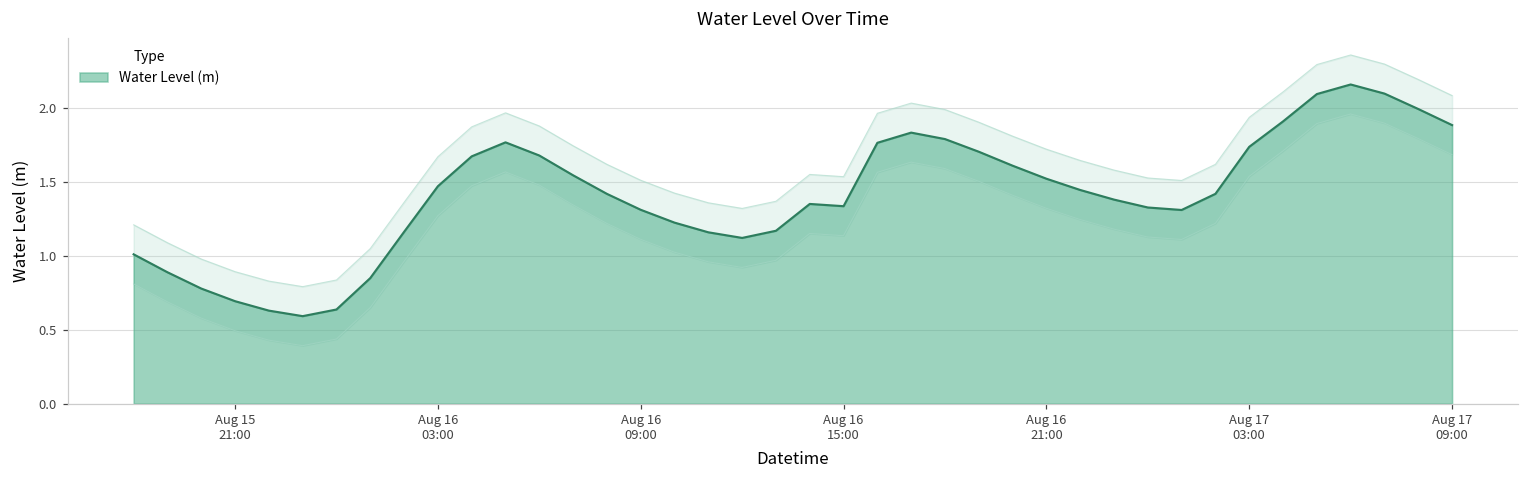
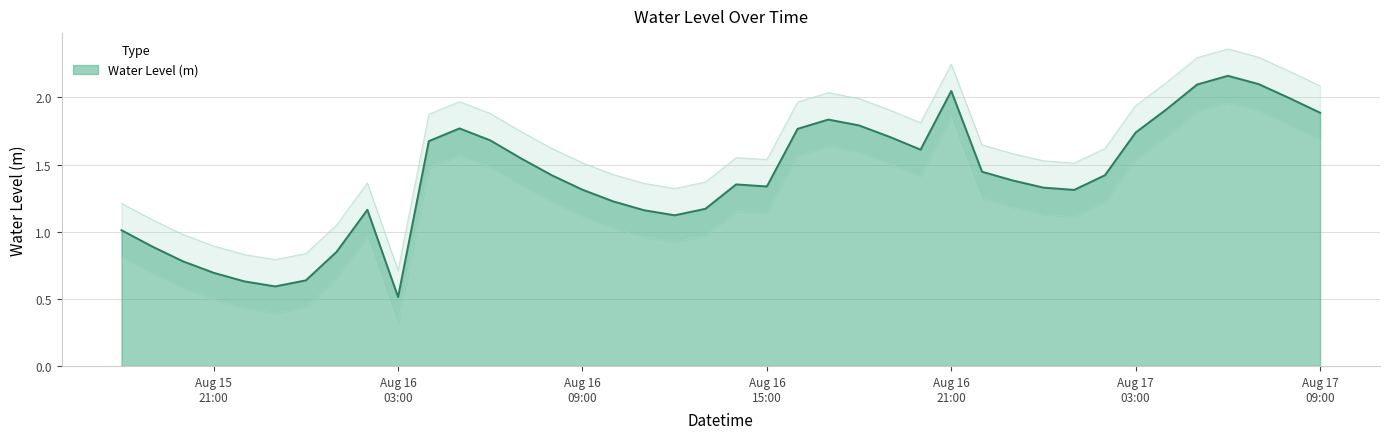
  {
    "Water Level (m)": {
      "Aug 15 21:00": 0.69,
-     "Aug 16 03:00": 1.47,
+     "Aug 16 03:00": 0.51,
      "Aug 16 09:00": 1.31,
      "Aug 16 15:00": 1.34,
-     "Aug 16 21:00": 1.52,
+     "Aug 16 21:00": 2.05,
      "Aug 17 03:00": 1.74,
      "Aug 17 09:00": 1.89
    }
  }
